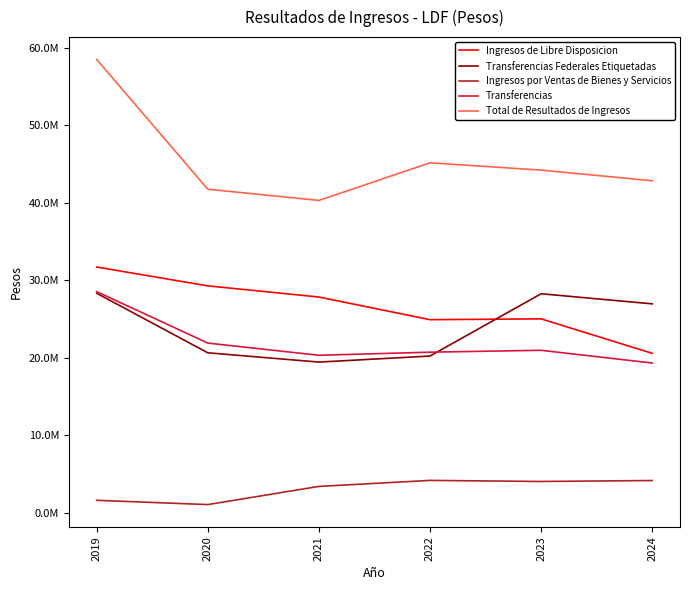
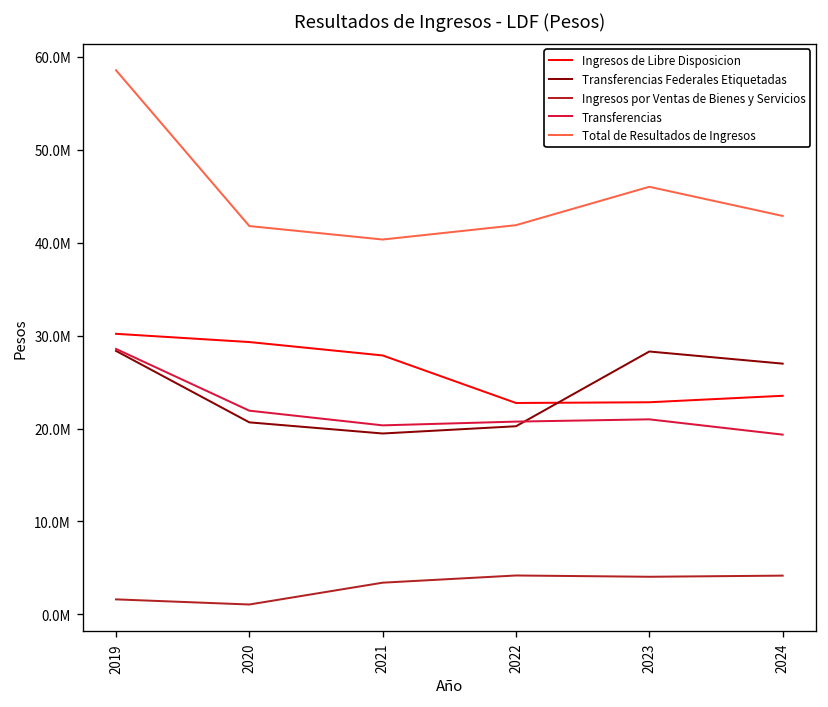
  {
    "Ingresos de Libre Disposicion": {
-     "2019": 32000000,
+     "2019": 30000000,
      "2020": 29000000,
      "2021": 28000000,
-     "2022": 25000000,
-     "2023": 25000000,
-     "2024": 21000000
+     "2022": 23000000,
+     "2023": 23000000,
+     "2024": 24000000
    },
    "Transferencias Federales Etiquetadas": {
      "2020": 21000000,
      "2021": 19000000,
      "2022": 20000000,
      "2023": 28000000,
      "2024": 27000000
    },
    "Total de Resultados de Ingresos": {
      "2019": 59000000,
      "2020": 42000000,
      "2021": 40000000,
-     "2022": 45000000,
-     "2023": 44000000,
+     "2022": 42000000,
+     "2023": 46000000,
      "2024": 43000000
    }
  }
